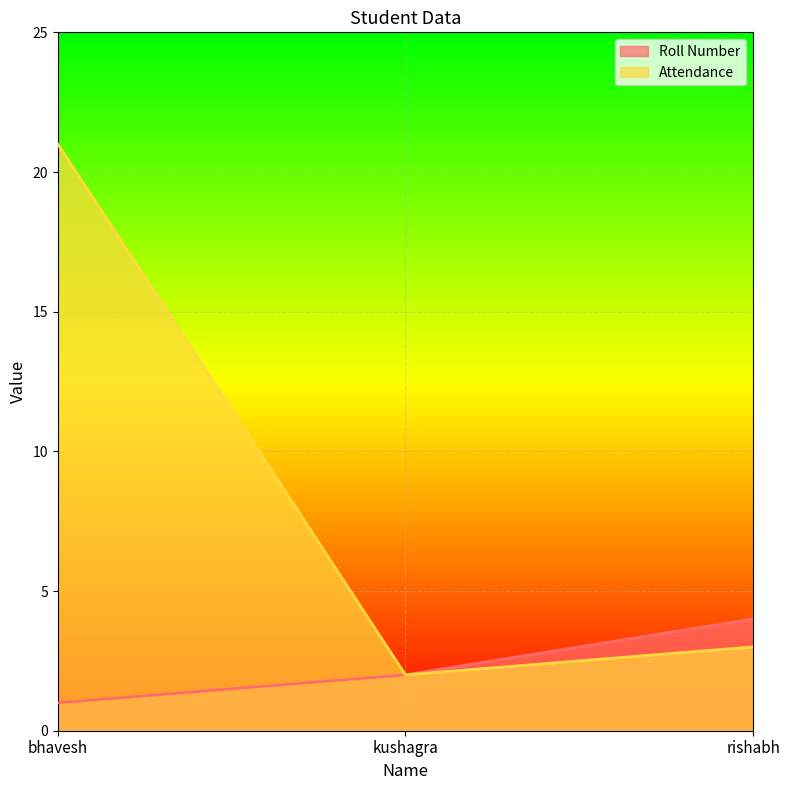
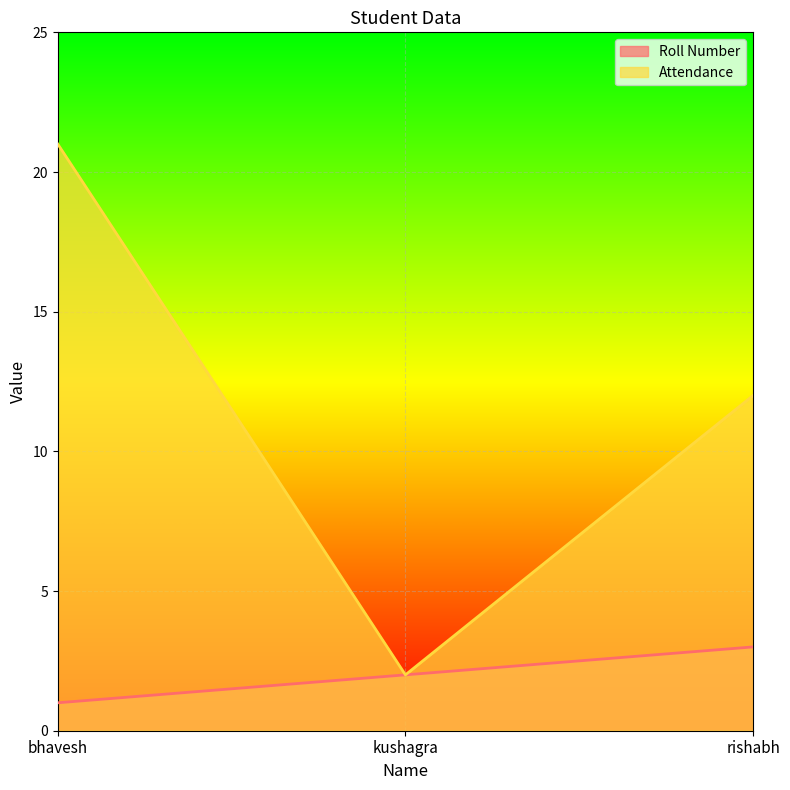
  {
    "Roll Number": {
      "bhavesh": 1,
-     "rishabh": 4
+     "rishabh": 3
    },
    "Attendance": {
      "bhavesh": 21,
-     "rishabh": 3
+     "rishabh": 12
    }
  }
